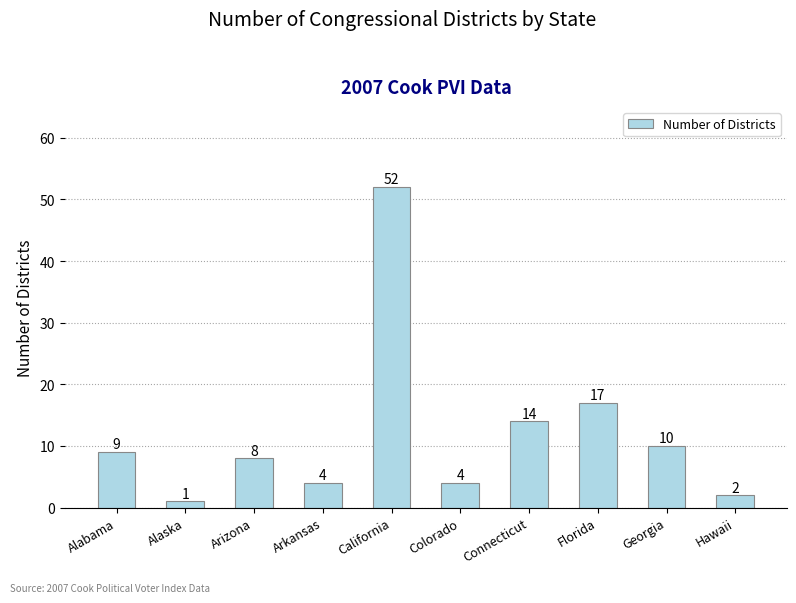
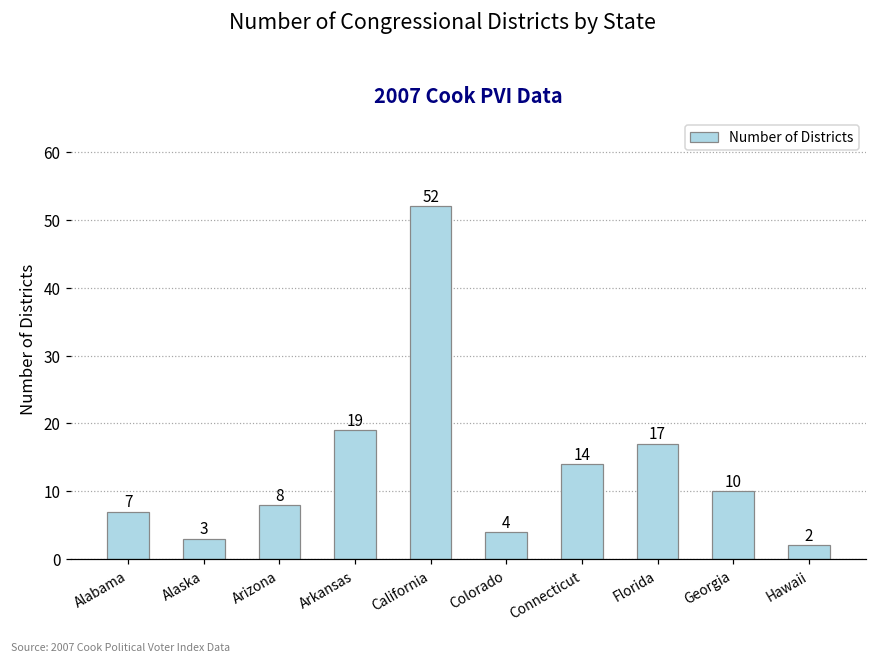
  {
-   "Alabama": 9,
-   "Alaska": 1,
+   "Alabama": 7,
+   "Alaska": 3,
    "Arizona": 8,
-   "Arkansas": 4,
+   "Arkansas": 19,
    "California": 52,
    "Colorado": 4,
    "Connecticut": 14,
    "Florida": 17,
    "Georgia": 10,
    "Hawaii": 2
  }
